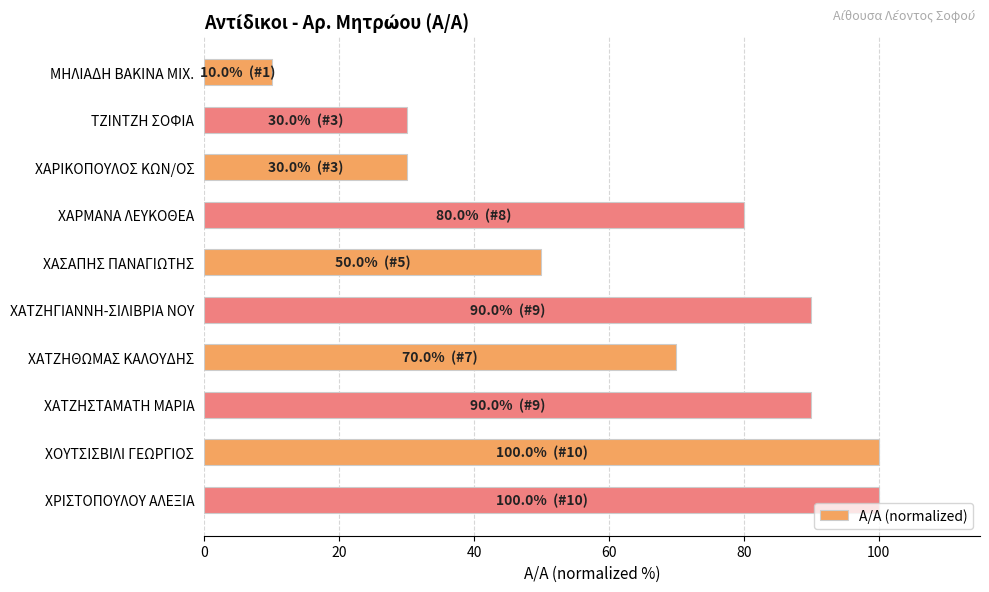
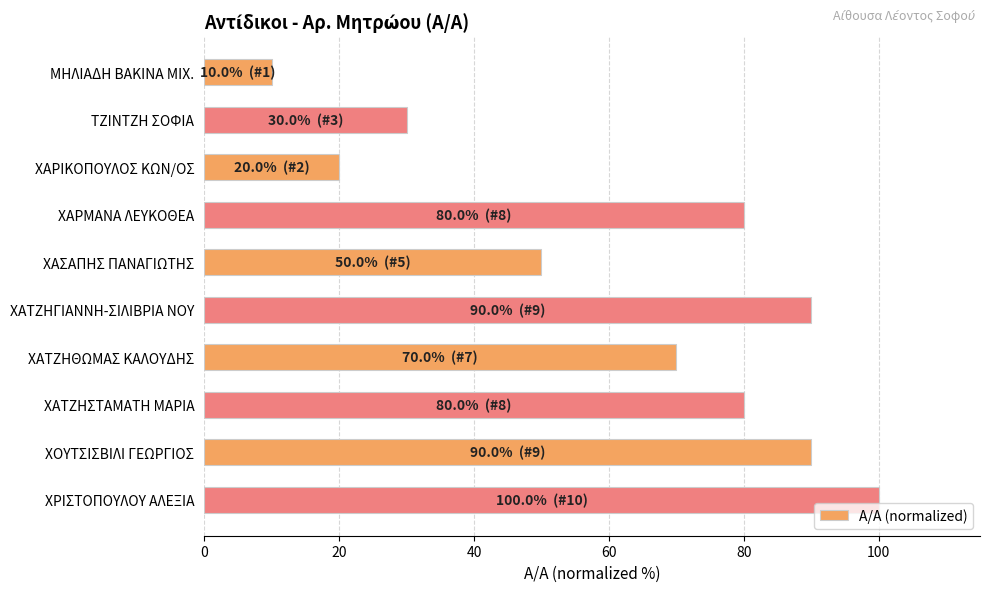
  {
    "ΜΗΛΙΑΔΗ ΒΑΚΙΝΑ ΜΙΧ.": "10.0%",
    "ΤΖΙΝΤΖΗ ΣΟΦΙΑ": "30.0%",
-   "ΧΑΡΙΚΟΠΟΥΛΟΣ ΚΩΝ/ΟΣ": "30.0% (#3)",
+   "ΧΑΡΙΚΟΠΟΥΛΟΣ ΚΩΝ/ΟΣ": "20.0% (#2)",
    "ΧΑΡΜΑΝΑ ΛΕΥΚΟΘΕΑ": "80.0%",
    "ΧΑΣΑΠΗΣ ΠΑΝΑΓΙΩΤΗΣ": "50.0%",
    "ΧΑΤΖΗΓΙΑΝΝΗ-ΣΙΛΙΒΡΙΑ ΝΟΥ": "90.0%",
    "ΧΑΤΖΗΘΩΜΑΣ ΚΑΛΟΥΔΗΣ": "70.0%",
-   "ΧΑΤΖΗΣΤΑΜΑΤΗ ΜΑΡΙΑ": "90.0% (#9)",
-   "ΧΟΥΤΣΙΣΒΙΛΙ ΓΕΩΡΓΙΟΣ": "100.0% (#10)",
+   "ΧΑΤΖΗΣΤΑΜΑΤΗ ΜΑΡΙΑ": "80.0% (#8)",
+   "ΧΟΥΤΣΙΣΒΙΛΙ ΓΕΩΡΓΙΟΣ": "90.0% (#9)",
    "ΧΡΙΣΤΟΠΟΥΛΟΥ ΑΛΕΞΙΑ": "100.0%"
  }
